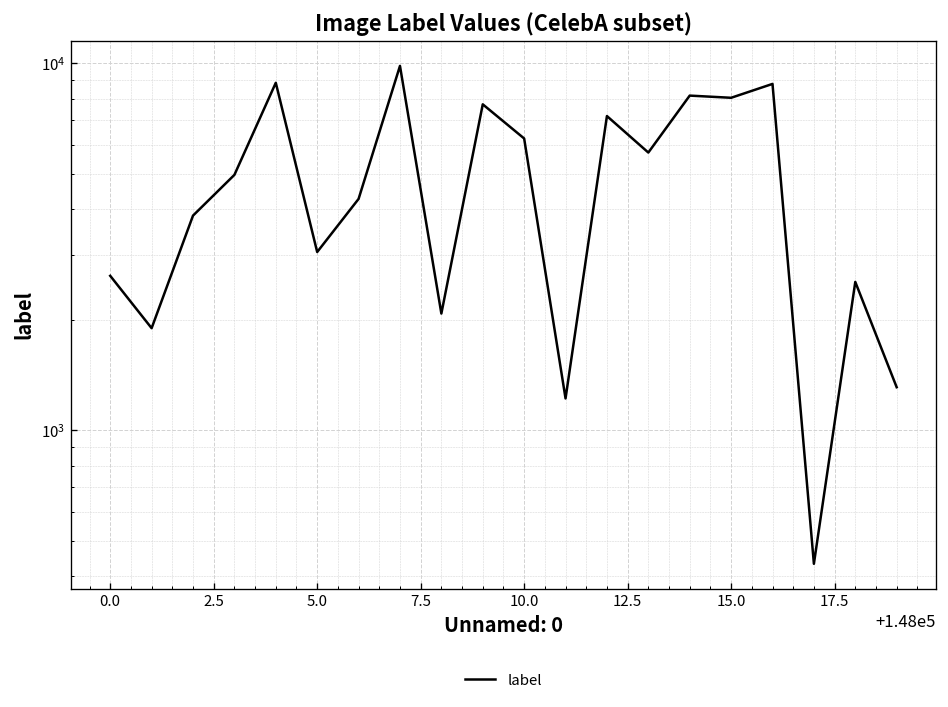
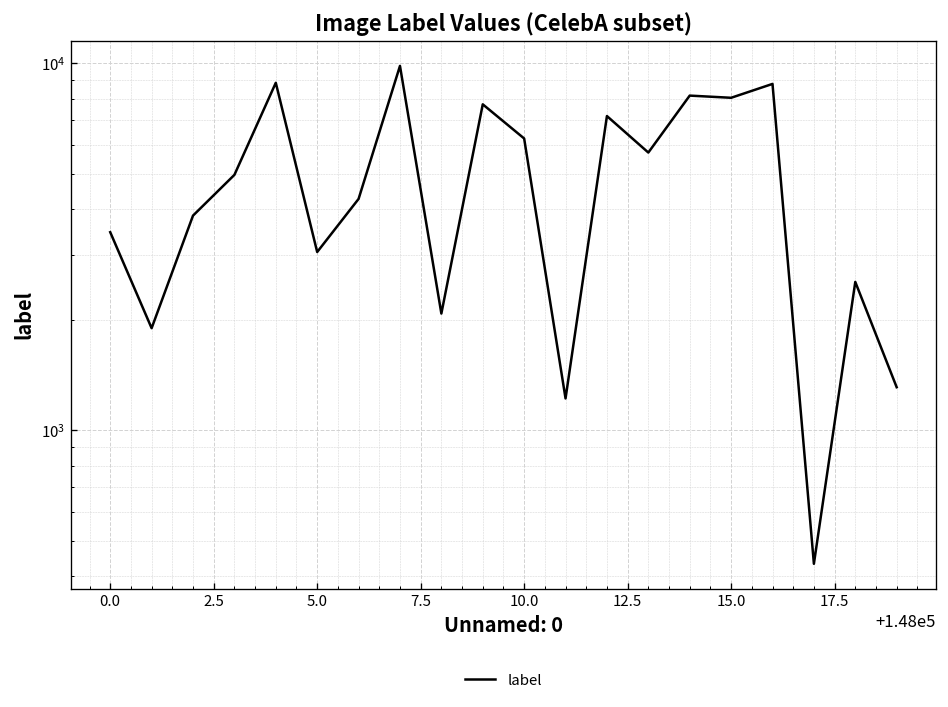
  {
-   "0.0": 2600,
+   "0.0": 3500,
    "5.0": 3100,
    "10.0": 6200,
    "15.0": 8000
  }
